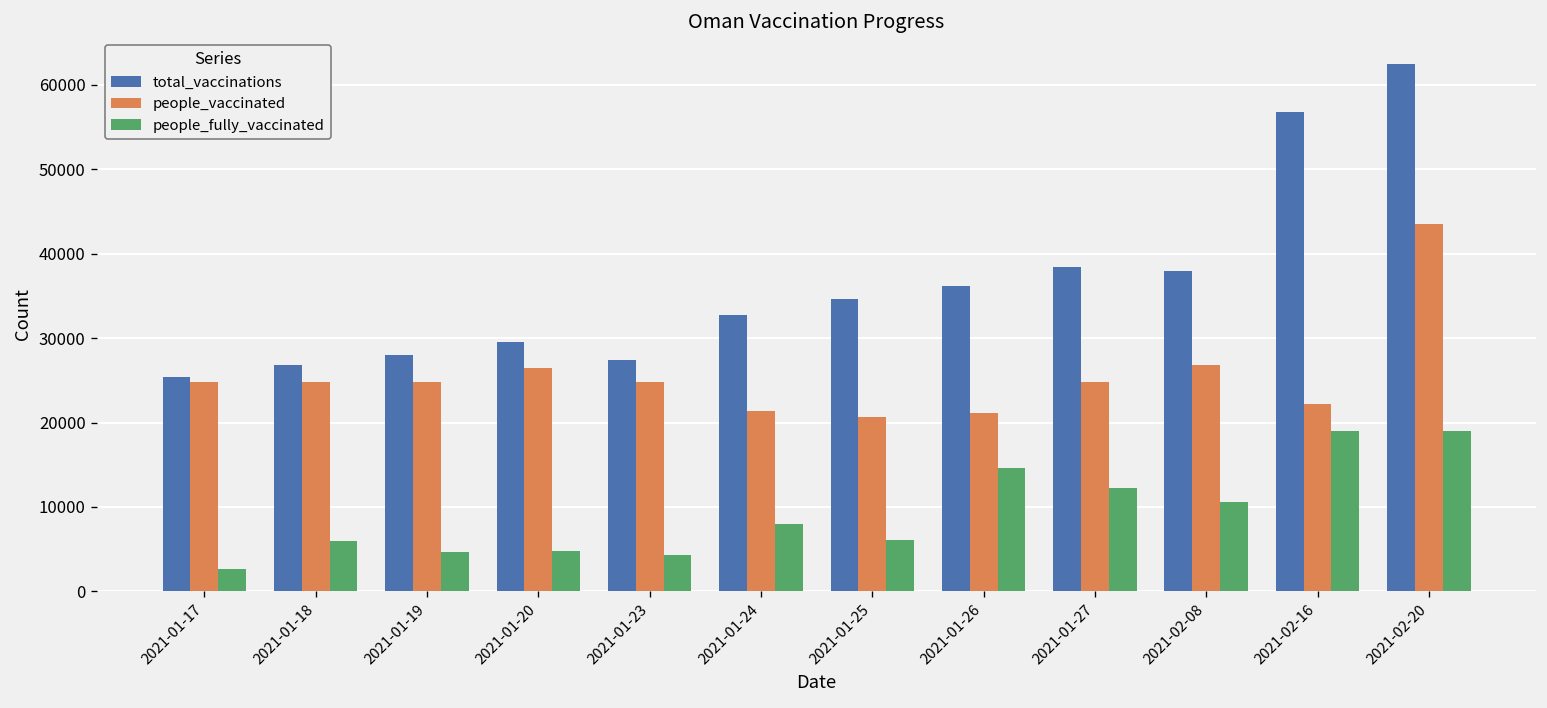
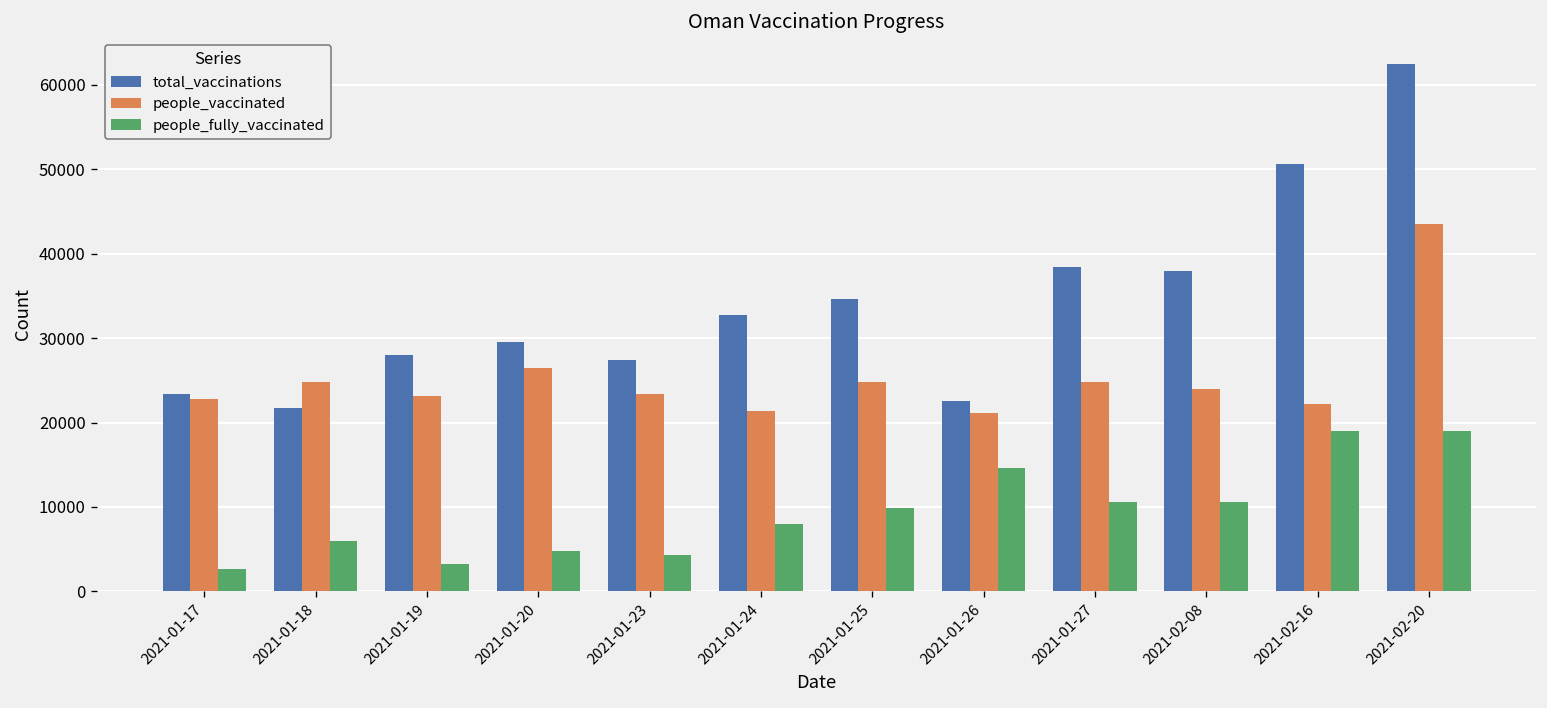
  {
    "total_vaccinations": {
-     "2021-01-17": 25000,
-     "2021-01-18": 27000,
+     "2021-01-17": 23000,
+     "2021-01-18": 22000,
      "2021-01-19": 28000,
      "2021-01-20": 30000,
      "2021-01-23": 27000,
      "2021-01-24": 33000,
      "2021-01-25": 35000,
-     "2021-01-26": 36000,
+     "2021-01-26": 23000,
      "2021-01-27": 38000,
      "2021-02-08": 38000,
-     "2021-02-16": 57000,
+     "2021-02-16": 51000,
      "2021-02-20": 62000
    },
    "people_vaccinated": {
-     "2021-01-17": 25000,
+     "2021-01-17": 23000,
      "2021-01-18": 25000,
-     "2021-01-19": 25000,
+     "2021-01-19": 23000,
      "2021-01-20": 26000,
-     "2021-01-23": 25000,
+     "2021-01-23": 23000,
      "2021-01-24": 21000,
-     "2021-01-25": 21000,
+     "2021-01-25": 25000,
      "2021-01-26": 21000,
      "2021-01-27": 25000,
-     "2021-02-08": 27000,
+     "2021-02-08": 24000,
      "2021-02-16": 22000,
      "2021-02-20": 43000
    },
    "people_fully_vaccinated": {
      "2021-01-17": 3000,
      "2021-01-18": 6000,
-     "2021-01-19": 5000,
+     "2021-01-19": 3000,
      "2021-01-20": 5000,
      "2021-01-23": 4000,
      "2021-01-24": 8000,
-     "2021-01-25": 6000,
+     "2021-01-25": 10000,
      "2021-01-26": 15000,
-     "2021-01-27": 12000,
+     "2021-01-27": 11000,
      "2021-02-08": 11000,
      "2021-02-16": 19000,
      "2021-02-20": 19000
    }
  }
